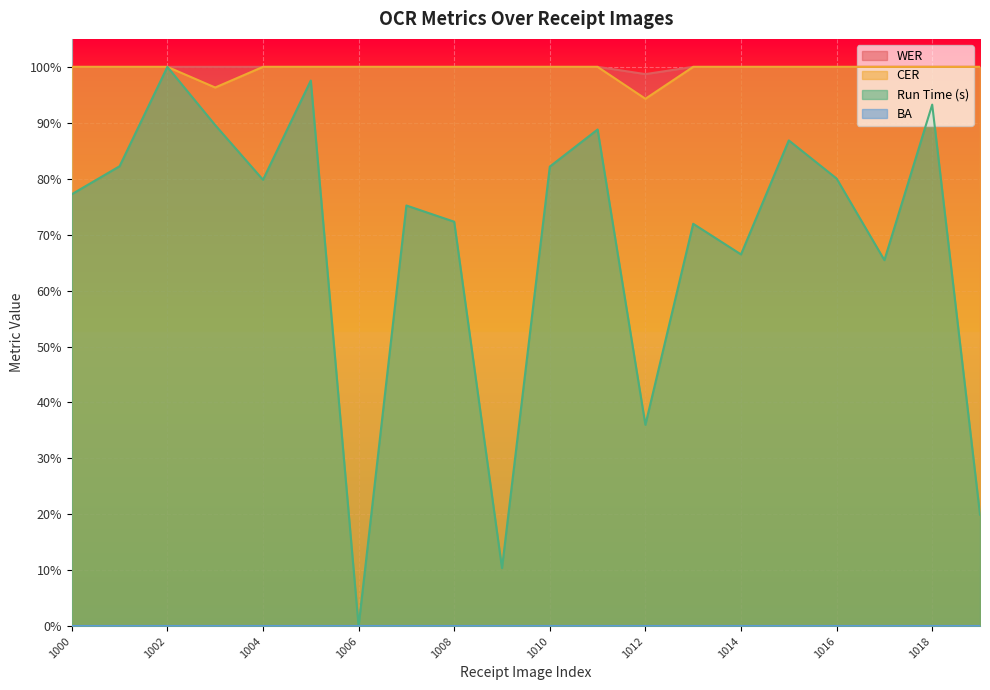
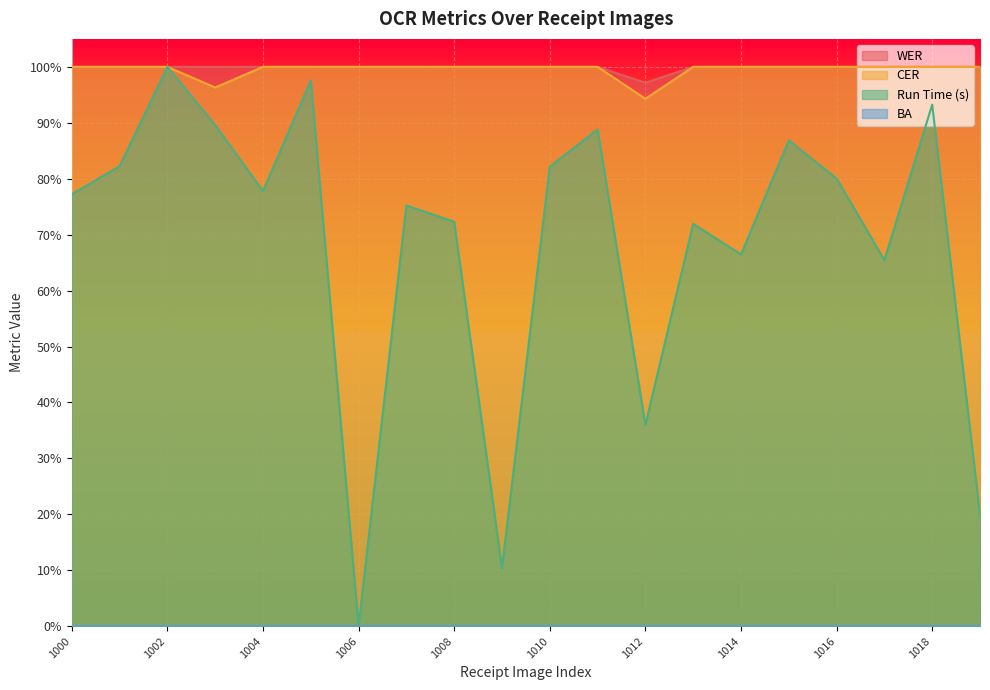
  {
    "WER": {
-     "1012": "99%"
+     "1012": "97%"
    },
    "CER": {
      "1012": "94%"
    },
    "Run Time (s)": {
      "1000": "77%",
-     "1004": "80%",
+     "1004": "78%",
      "1008": "72%",
      "1010": "82%",
      "1012": "36%",
      "1014": "66%",
      "1016": "80%"
    },
    "BA": {
      "1000": "0%",
      "1002": "0%",
      "1004": "0%",
      "1008": "0%",
      "1010": "0%",
      "1012": "0%",
      "1014": "0%",
      "1016": "0%",
      "1018": "0%"
    }
  }
